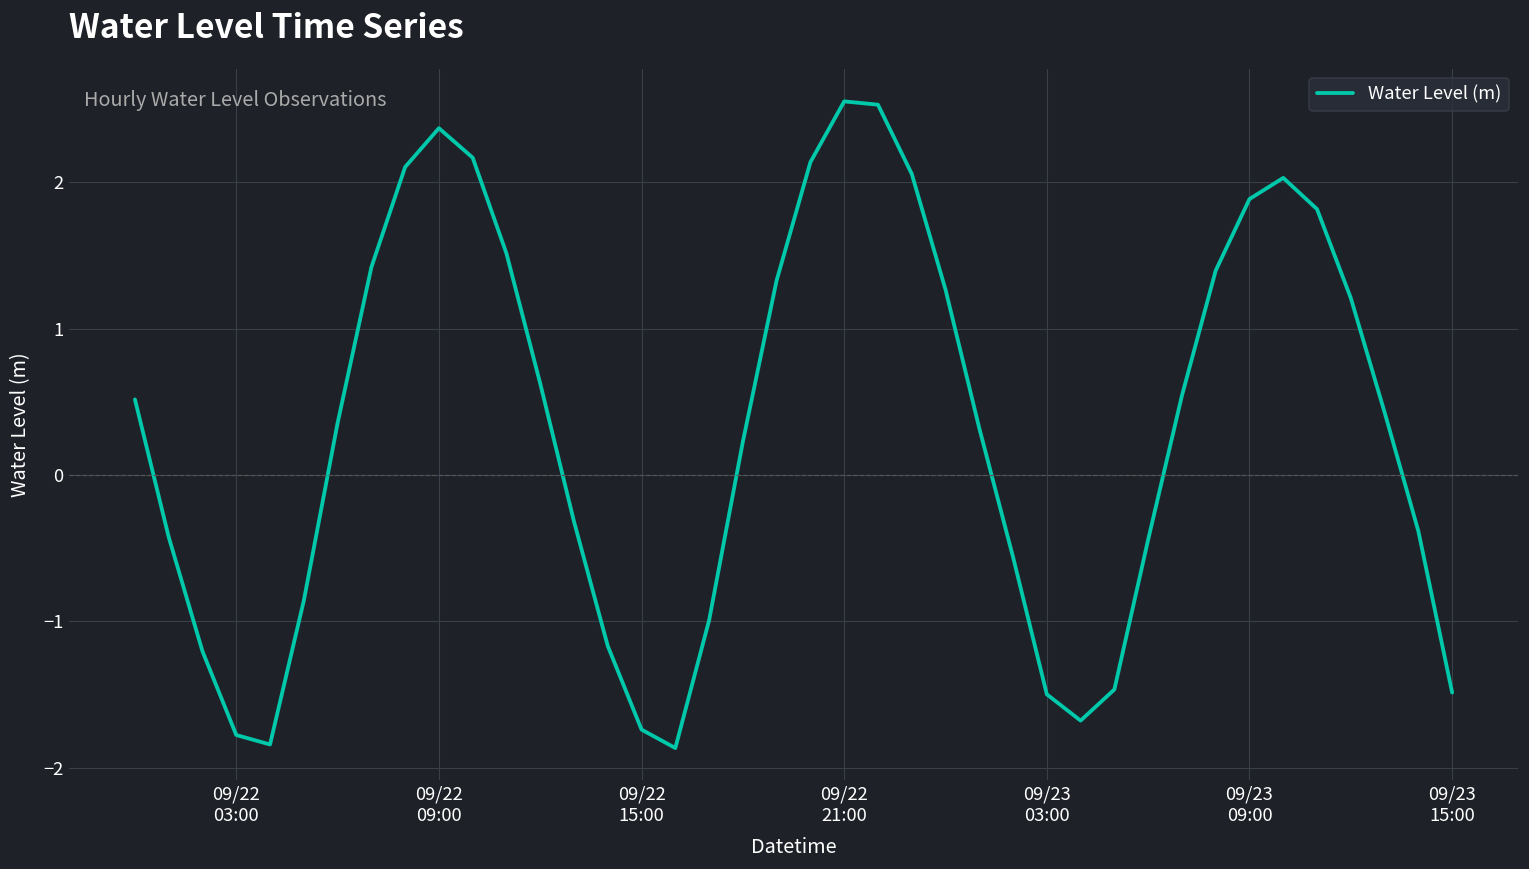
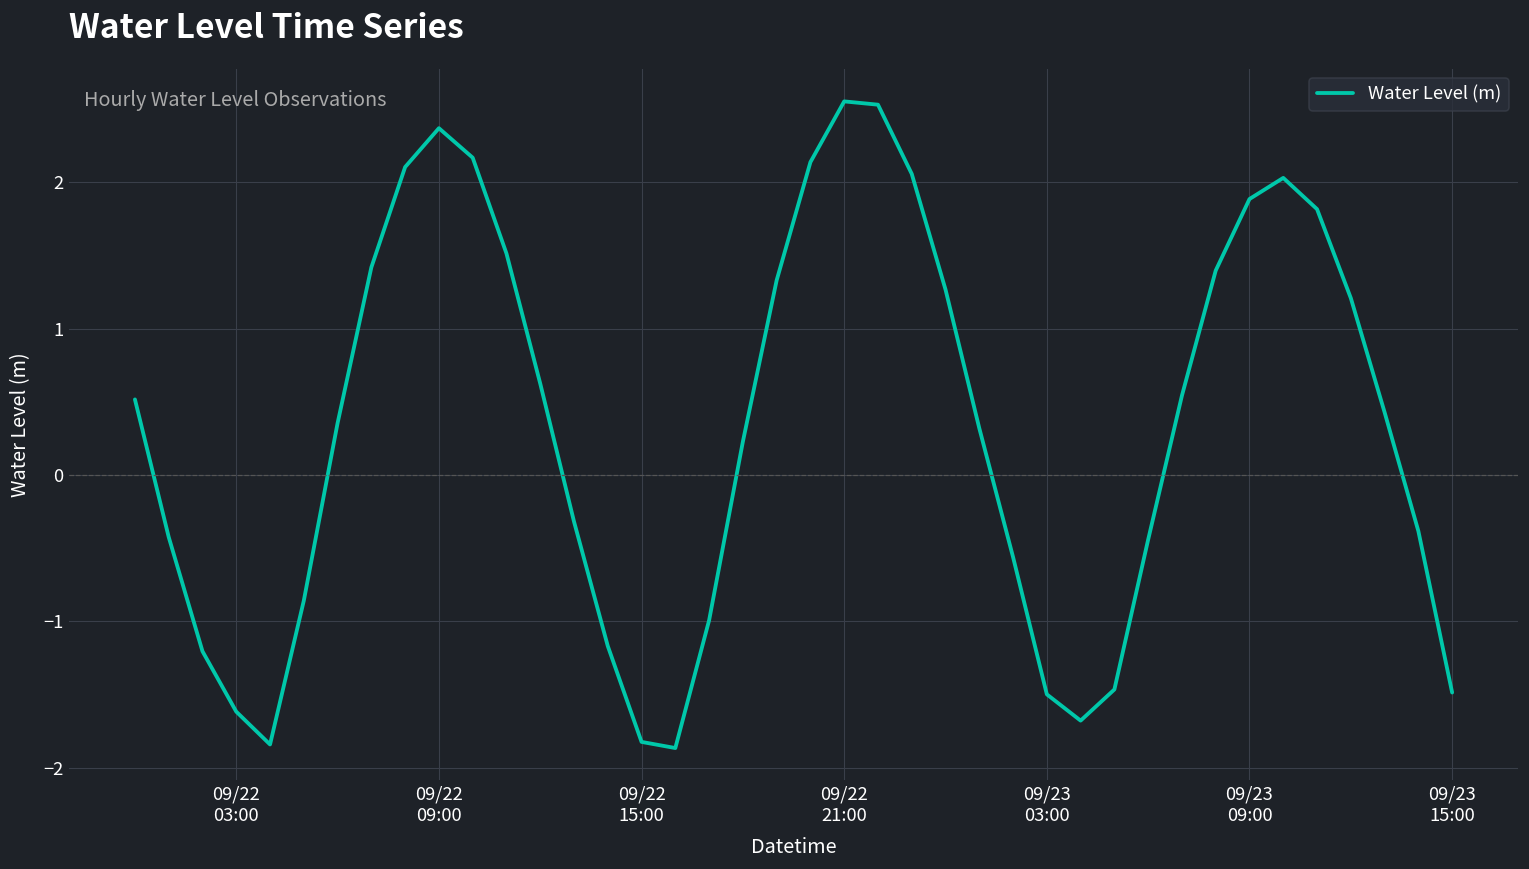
  {
-   "09/22 03:00": -1.78,
+   "09/22 03:00": -1.62,
    "09/22 09:00": 2.37,
-   "09/22 15:00": -1.74,
+   "09/22 15:00": -1.82,
    "09/22 21:00": 2.55,
    "09/23 03:00": -1.50,
    "09/23 09:00": 1.88,
    "09/23 15:00": -1.49
  }
